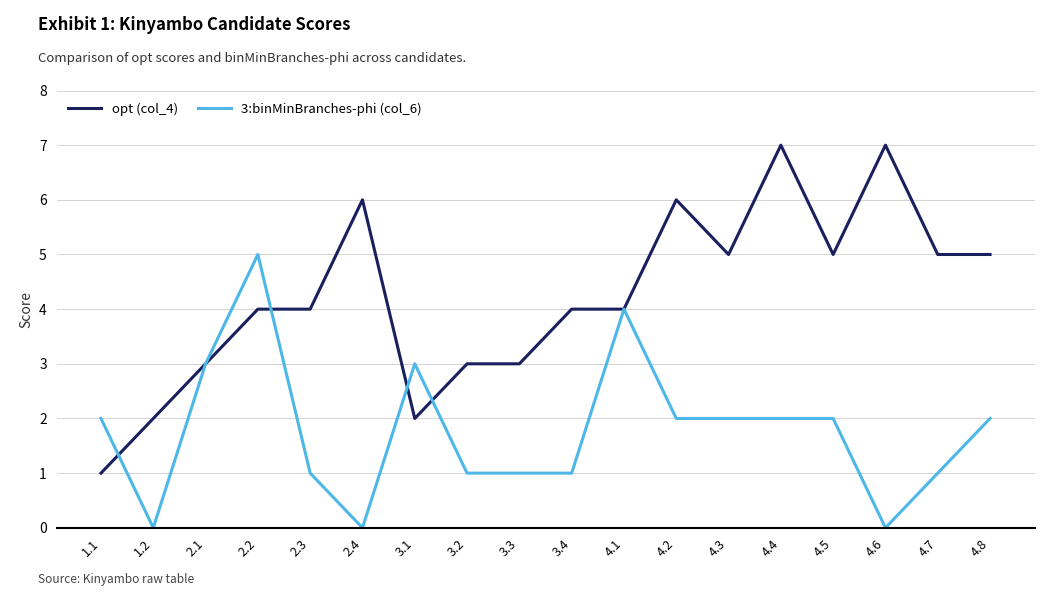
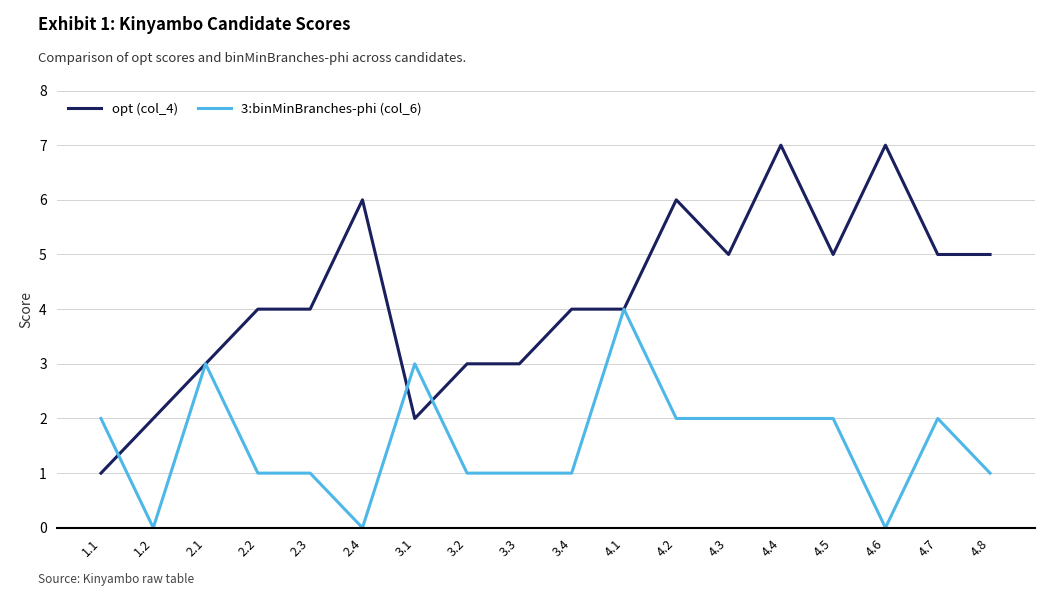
  {
    "opt (col_4)": {
      "1.1": 1,
      "1.2": 2,
      "2.2": 4,
      "2.3": 4,
      "2.4": 6,
      "3.1": 2,
      "3.2": 3,
      "3.3": 3,
      "3.4": 4,
      "4.2": 6,
      "4.3": 5,
      "4.4": 7,
      "4.5": 5,
      "4.6": 7,
      "4.7": 5,
      "4.8": 5
    },
    "3:binMinBranches-phi (col_6)": {
      "1.1": 2,
      "1.2": 0,
-     "2.2": 5,
+     "2.2": 1,
      "2.3": 1,
      "2.4": 0,
      "3.1": 3,
      "3.2": 1,
      "3.3": 1,
      "3.4": 1,
      "4.2": 2,
      "4.3": 2,
      "4.4": 2,
      "4.5": 2,
      "4.6": 0,
-     "4.7": 1,
-     "4.8": 2
+     "4.7": 2,
+     "4.8": 1
    }
  }
